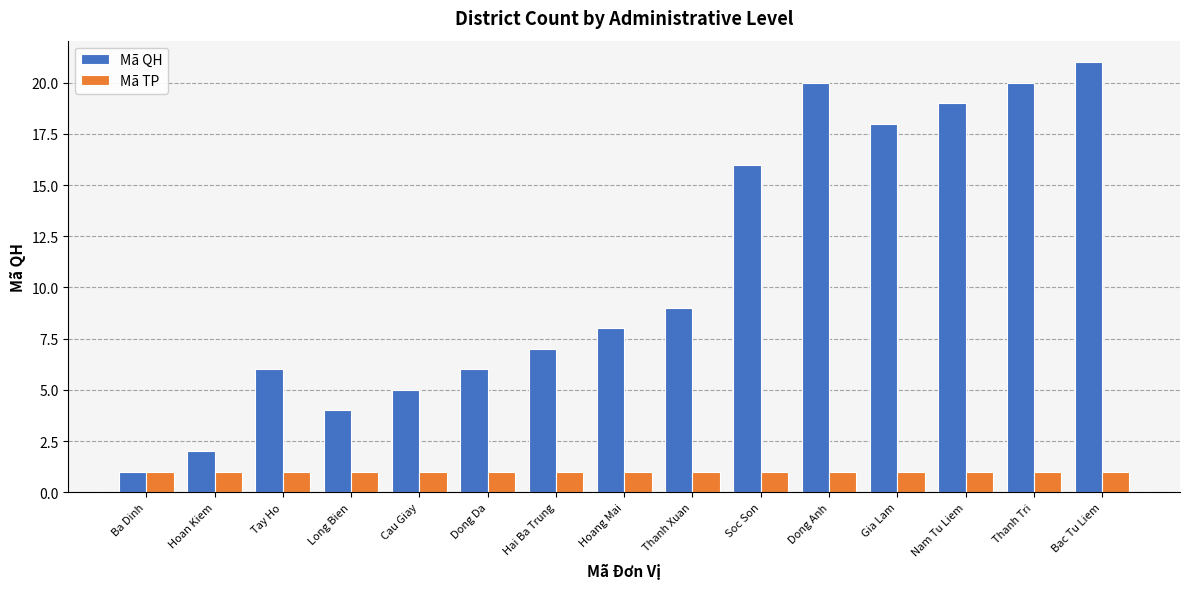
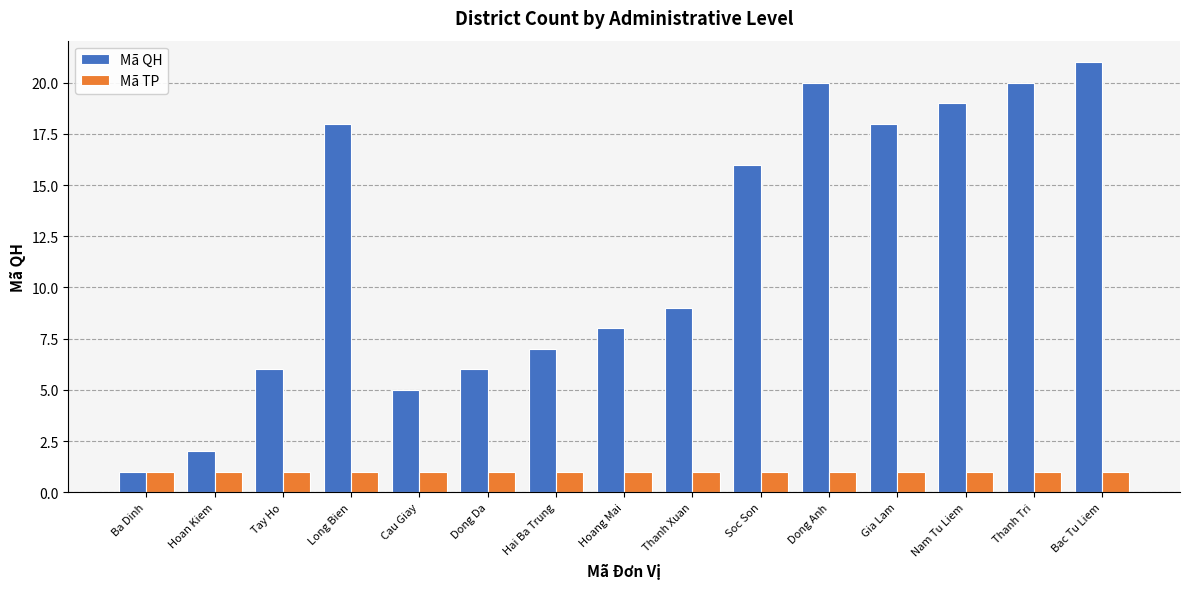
  {
    "Mã QH": {
      "Ba Dinh": 1,
      "Hoan Kiem": 2,
      "Tay Ho": 6,
-     "Long Bien": 4,
+     "Long Bien": 18,
      "Cau Giay": 5,
      "Dong Da": 6,
      "Hai Ba Trung": 7,
      "Hoang Mai": 8,
      "Thanh Xuan": 9,
      "Soc Son": 16,
      "Dong Anh": 20,
      "Gia Lam": 18,
      "Nam Tu Liem": 19,
      "Thanh Tri": 20,
      "Bac Tu Liem": 21
    },
    "Mã TP": {
      "Ba Dinh": 1,
      "Hoan Kiem": 1,
      "Tay Ho": 1,
      "Long Bien": 1,
      "Cau Giay": 1,
      "Dong Da": 1,
      "Hai Ba Trung": 1,
      "Hoang Mai": 1,
      "Thanh Xuan": 1,
      "Soc Son": 1,
      "Dong Anh": 1,
      "Gia Lam": 1,
      "Nam Tu Liem": 1,
      "Thanh Tri": 1,
      "Bac Tu Liem": 1
    }
  }
